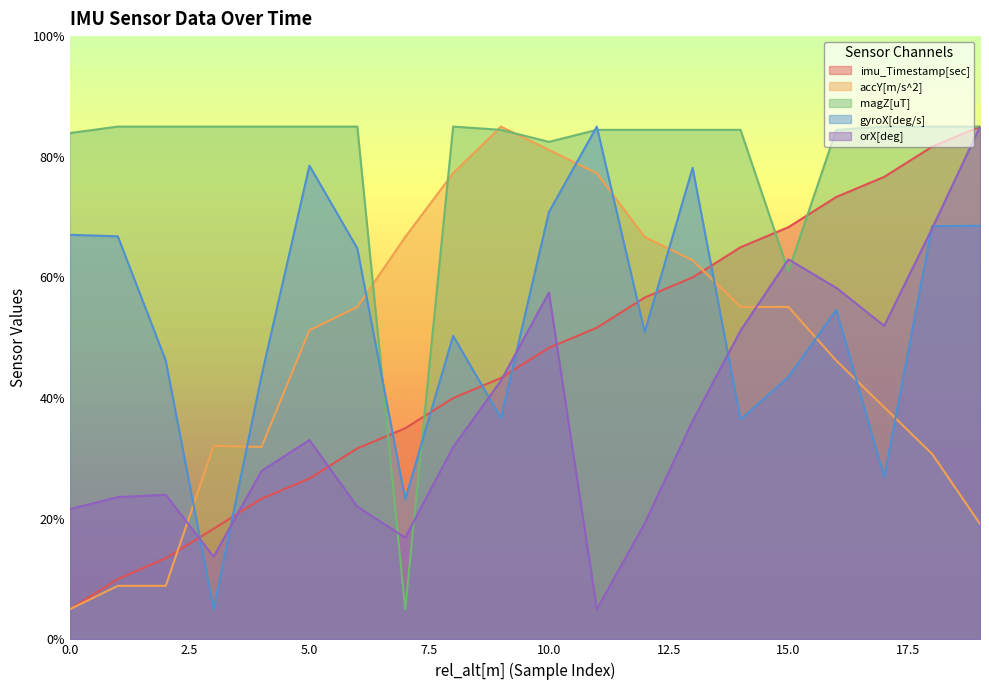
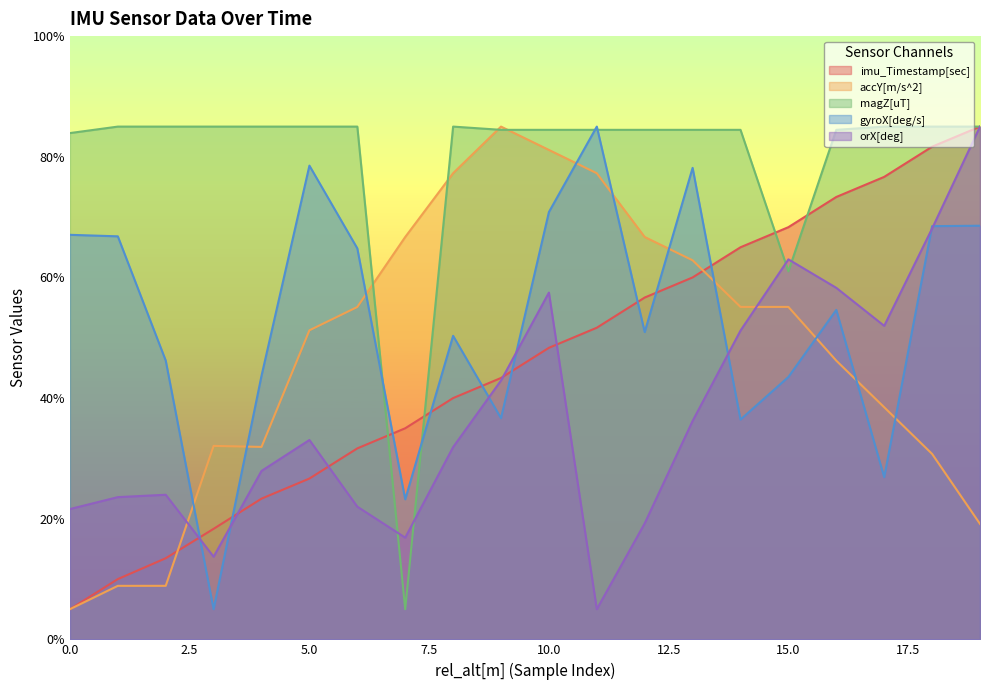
  {
    "magZ[uT]": {
      "0.0": "84%",
      "5.0": "85%",
-     "10.0": "82%",
+     "10.0": "84%",
      "15.0": "61%"
    }
  }
